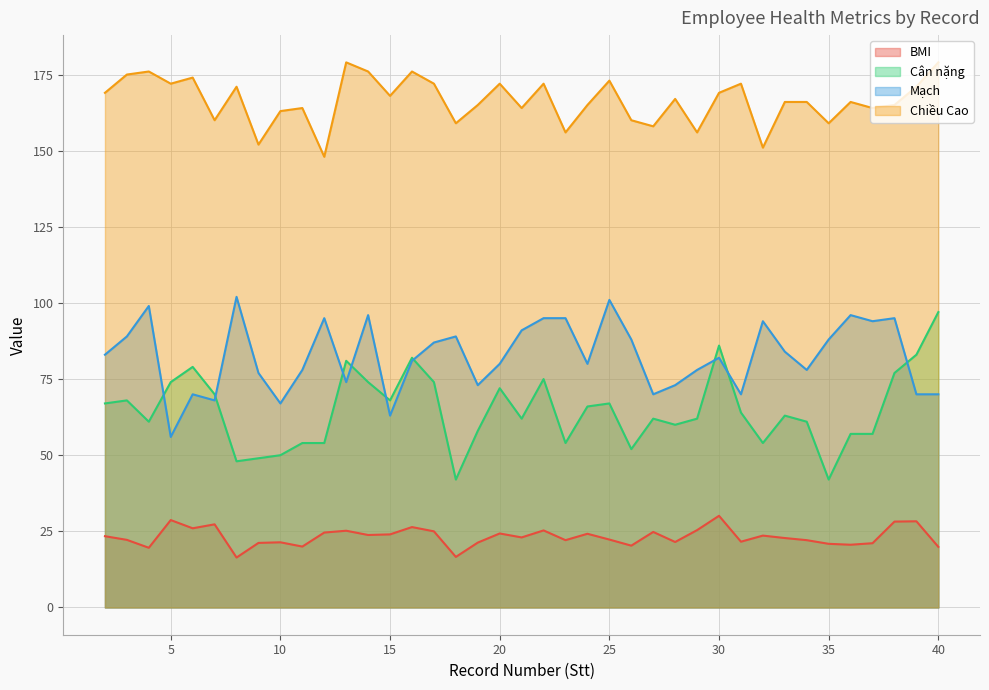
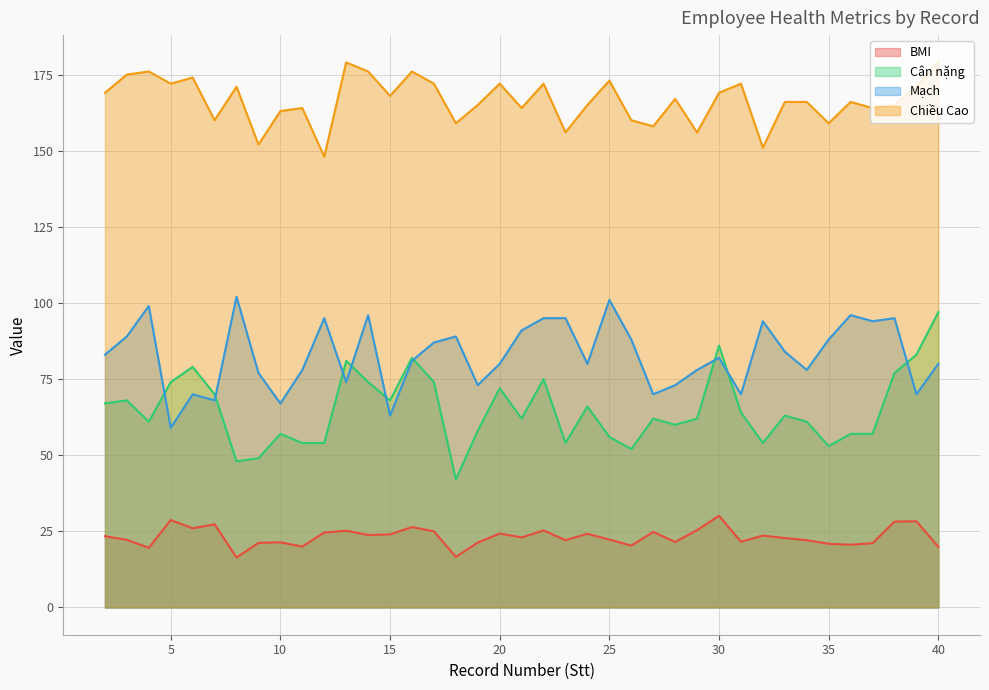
  {
    "Cân nặng": {
      "5": 74,
-     "10": 50,
+     "10": 57,
      "15": 68,
      "20": 72,
-     "25": 67,
+     "25": 56,
      "30": 86,
-     "35": 42,
+     "35": 53,
      "40": 97
    },
    "Mạch": {
-     "5": 56,
+     "5": 59,
      "10": 67,
      "15": 63,
      "20": 80,
      "25": 101,
      "30": 82,
      "35": 88,
-     "40": 70
+     "40": 80
    }
  }
